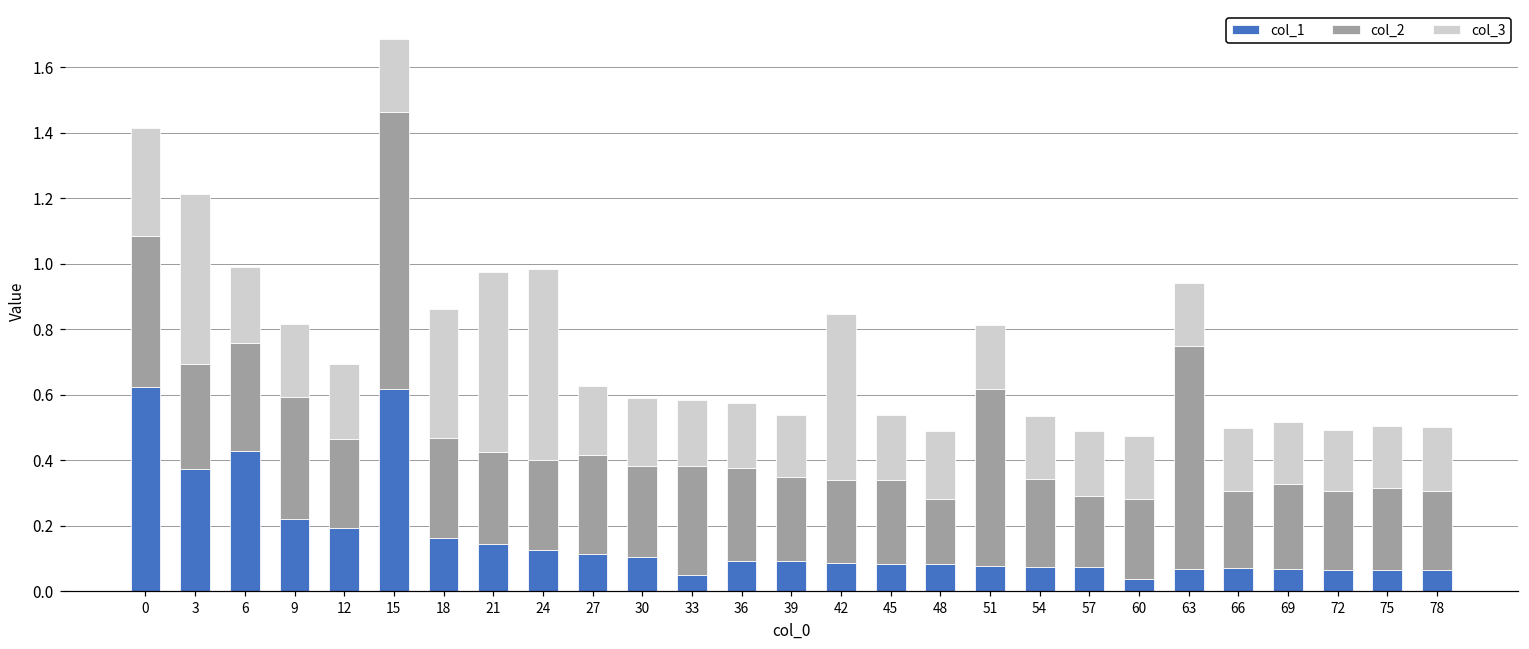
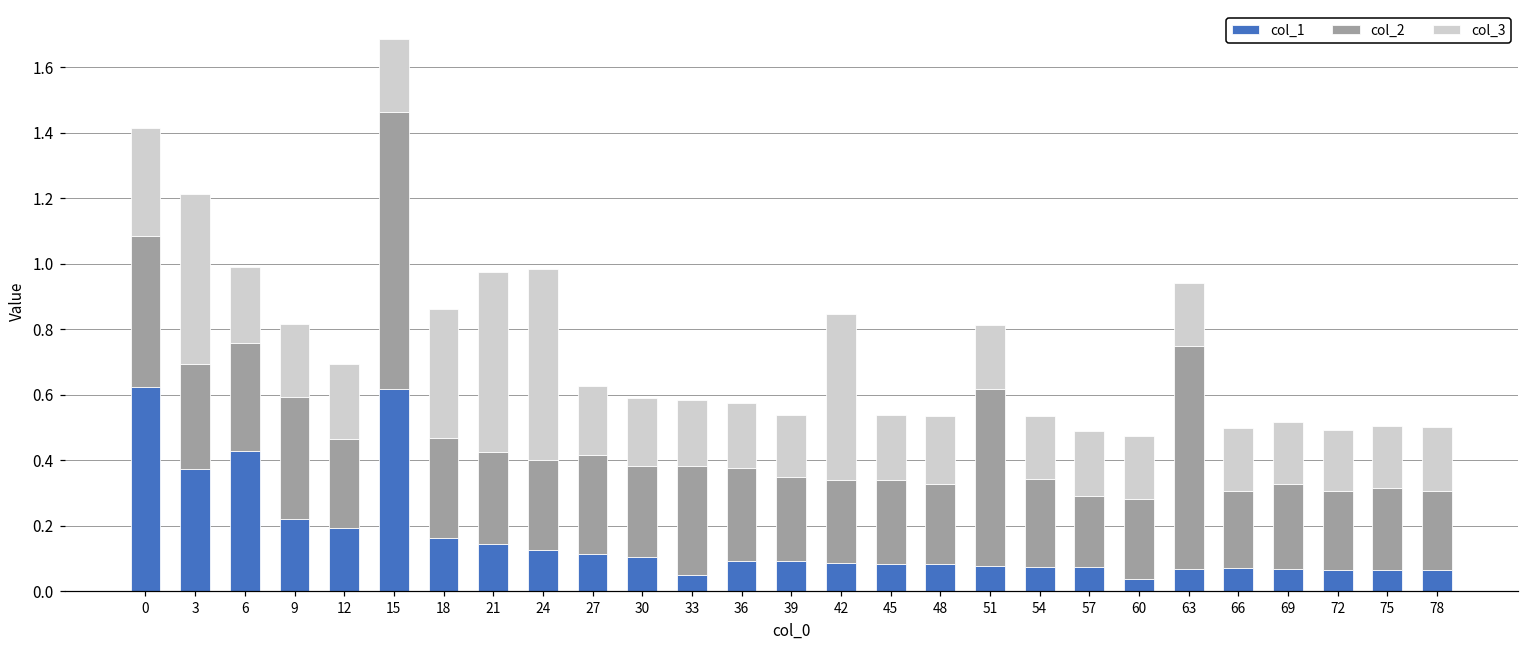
  {
    "col_1": {
      "0": 0.62,
      "3": 0.37,
      "6": 0.43,
      "9": 0.22,
      "12": 0.19,
      "15": 0.62,
      "18": 0.16,
      "21": 0.15,
      "24": 0.13,
      "27": 0.12,
      "30": 0.11,
      "33": 0.05,
      "36": 0.09,
      "39": 0.09,
      "42": 0.09,
      "45": 0.08,
      "48": 0.08,
      "51": 0.08,
      "54": 0.07,
      "57": 0.07,
      "60": 0.04,
      "63": 0.07,
      "66": 0.07,
      "69": 0.07,
      "72": 0.07,
      "75": 0.07,
      "78": 0.07
    },
    "col_2": {
      "0": 0.46,
      "3": 0.32,
      "6": 0.33,
      "9": 0.37,
      "12": 0.27,
      "15": 0.85,
      "18": 0.31,
      "21": 0.28,
      "24": 0.27,
      "27": 0.30,
      "30": 0.28,
      "33": 0.33,
      "36": 0.28,
      "39": 0.26,
      "42": 0.25,
      "45": 0.26,
-     "48": 0.20,
+     "48": 0.25,
      "51": 0.54,
      "54": 0.27,
      "57": 0.22,
      "60": 0.24,
      "63": 0.68,
      "66": 0.23,
      "69": 0.26,
      "72": 0.24,
      "75": 0.25,
      "78": 0.24
    },
    "col_3": {
      "0": 0.33,
      "3": 0.52,
      "6": 0.23,
      "9": 0.22,
      "12": 0.23,
      "15": 0.22,
      "18": 0.39,
      "21": 0.55,
      "24": 0.58,
      "27": 0.21,
      "30": 0.21,
      "33": 0.20,
      "36": 0.20,
      "39": 0.19,
      "42": 0.51,
      "45": 0.20,
      "48": 0.21,
      "51": 0.20,
      "54": 0.19,
      "57": 0.20,
      "60": 0.19,
      "63": 0.19,
      "66": 0.19,
      "69": 0.19,
      "72": 0.19,
      "75": 0.19,
      "78": 0.19
    }
  }
